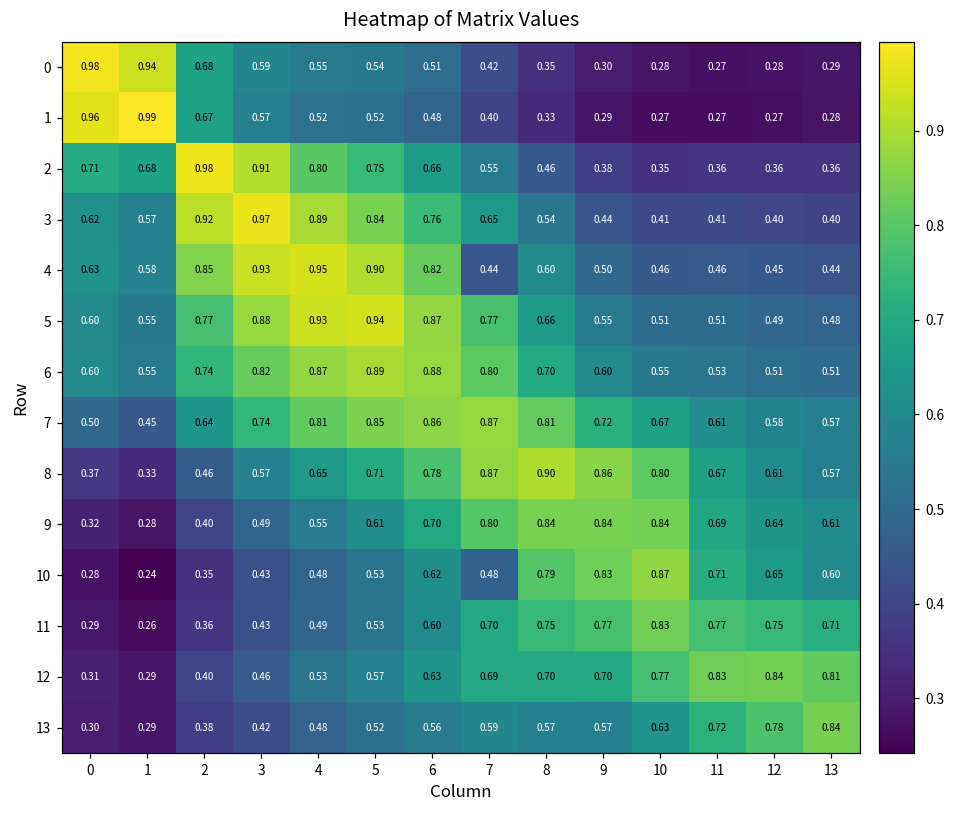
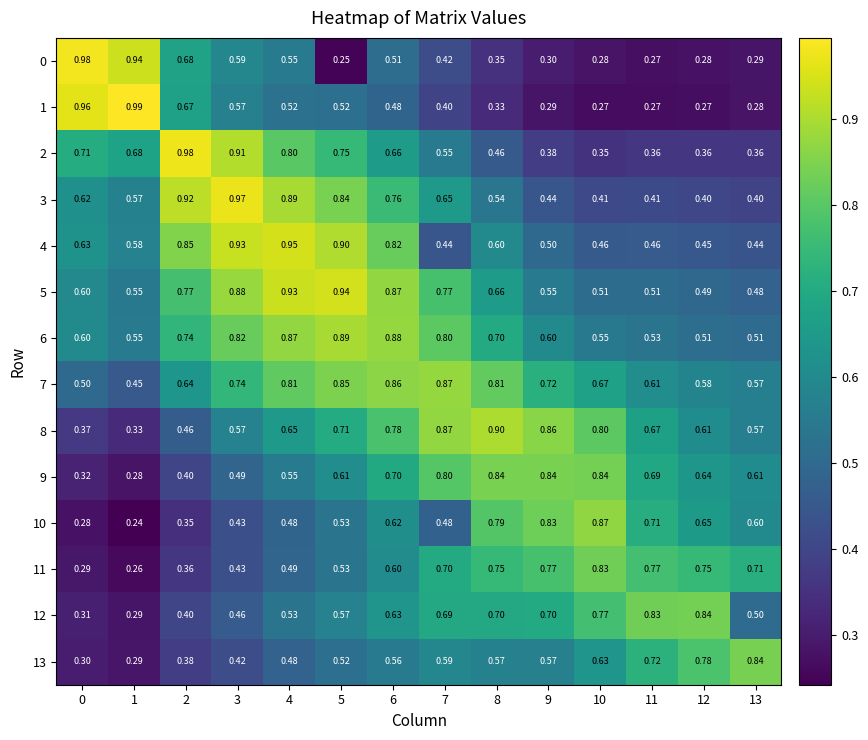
  {
    "0": {
      "0": 0.98,
      "1": 0.94,
      "2": 0.68,
      "3": 0.59,
      "4": 0.55,
-     "5": 0.54,
+     "5": 0.25,
      "6": 0.51,
      "7": 0.42,
      "8": 0.35,
      "9": 0.30,
      "10": 0.28,
      "11": 0.27,
      "12": 0.28,
      "13": 0.29
    },
    "1": {
      "0": 0.96,
      "1": 0.99,
      "2": 0.67,
      "3": 0.57,
      "4": 0.52,
      "5": 0.52,
      "6": 0.48,
      "7": 0.40,
      "8": 0.33,
      "9": 0.29,
      "10": 0.27,
      "11": 0.27,
      "12": 0.27,
      "13": 0.28
    },
    "2": {
      "0": 0.71,
      "1": 0.68,
      "2": 0.98,
      "3": 0.91,
      "4": 0.80,
      "5": 0.75,
      "6": 0.66,
      "7": 0.55,
      "8": 0.46,
      "9": 0.38,
      "10": 0.35,
      "11": 0.36,
      "12": 0.36,
      "13": 0.36
    },
    "3": {
      "0": 0.62,
      "1": 0.57,
      "2": 0.92,
      "3": 0.97,
      "4": 0.89,
      "5": 0.84,
      "6": 0.76,
      "7": 0.65,
      "8": 0.54,
      "9": 0.44,
      "10": 0.41,
      "11": 0.41,
      "12": 0.40,
      "13": 0.40
    },
    "4": {
      "0": 0.63,
      "1": 0.58,
      "2": 0.85,
      "3": 0.93,
      "4": 0.95,
      "5": 0.90,
      "6": 0.82,
      "7": 0.44,
      "8": 0.60,
      "9": 0.50,
      "10": 0.46,
      "11": 0.46,
      "12": 0.45,
      "13": 0.44
    },
    "5": {
      "0": 0.60,
      "1": 0.55,
      "2": 0.77,
      "3": 0.88,
      "4": 0.93,
      "5": 0.94,
      "6": 0.87,
      "7": 0.77,
      "8": 0.66,
      "9": 0.55,
      "10": 0.51,
      "11": 0.51,
      "12": 0.49,
      "13": 0.48
    },
    "6": {
      "0": 0.60,
      "1": 0.55,
      "2": 0.74,
      "3": 0.82,
      "4": 0.87,
      "5": 0.89,
      "6": 0.88,
      "7": 0.80,
      "8": 0.70,
      "9": 0.60,
      "10": 0.55,
      "11": 0.53,
      "12": 0.51,
      "13": 0.51
    },
    "7": {
      "0": 0.50,
      "1": 0.45,
      "2": 0.64,
      "3": 0.74,
      "4": 0.81,
      "5": 0.85,
      "6": 0.86,
      "7": 0.87,
      "8": 0.81,
      "9": 0.72,
      "10": 0.67,
      "11": 0.61,
      "12": 0.58,
      "13": 0.57
    },
    "8": {
      "0": 0.37,
      "1": 0.33,
      "2": 0.46,
      "3": 0.57,
      "4": 0.65,
      "5": 0.71,
      "6": 0.78,
      "7": 0.87,
      "8": 0.90,
      "9": 0.86,
      "10": 0.80,
      "11": 0.67,
      "12": 0.61,
      "13": 0.57
    },
    "9": {
      "0": 0.32,
      "1": 0.28,
      "2": 0.40,
      "3": 0.49,
      "4": 0.55,
      "5": 0.61,
      "6": 0.70,
      "7": 0.80,
      "8": 0.84,
      "9": 0.84,
      "10": 0.84,
      "11": 0.69,
      "12": 0.64,
      "13": 0.61
    },
    "10": {
      "0": 0.28,
      "1": 0.24,
      "2": 0.35,
      "3": 0.43,
      "4": 0.48,
      "5": 0.53,
      "6": 0.62,
      "7": 0.48,
      "8": 0.79,
      "9": 0.83,
      "10": 0.87,
      "11": 0.71,
      "12": 0.65,
      "13": 0.60
    },
    "11": {
      "0": 0.29,
      "1": 0.26,
      "2": 0.36,
      "3": 0.43,
      "4": 0.49,
      "5": 0.53,
      "6": 0.60,
      "7": 0.70,
      "8": 0.75,
      "9": 0.77,
      "10": 0.83,
      "11": 0.77,
      "12": 0.75,
      "13": 0.71
    },
    "12": {
      "0": 0.31,
      "1": 0.29,
      "2": 0.40,
      "3": 0.46,
      "4": 0.53,
      "5": 0.57,
      "6": 0.63,
      "7": 0.69,
      "8": 0.70,
      "9": 0.70,
      "10": 0.77,
      "11": 0.83,
      "12": 0.84,
-     "13": 0.81
+     "13": 0.50
    },
    "13": {
      "0": 0.30,
      "1": 0.29,
      "2": 0.38,
      "3": 0.42,
      "4": 0.48,
      "5": 0.52,
      "6": 0.56,
      "7": 0.59,
      "8": 0.57,
      "9": 0.57,
      "10": 0.63,
      "11": 0.72,
      "12": 0.78,
      "13": 0.84
    }
  }
